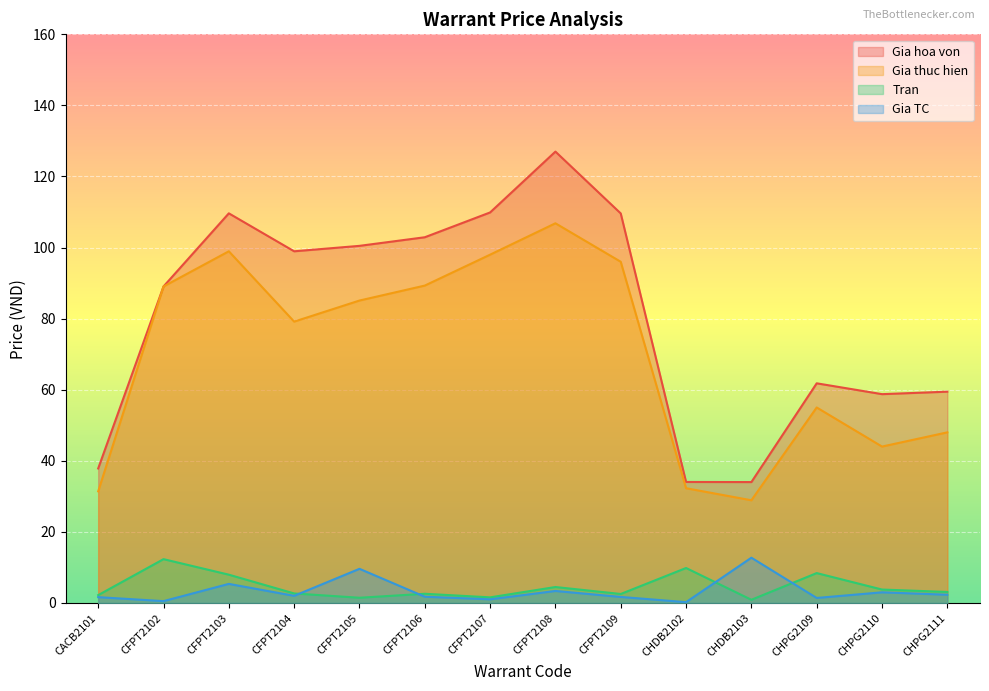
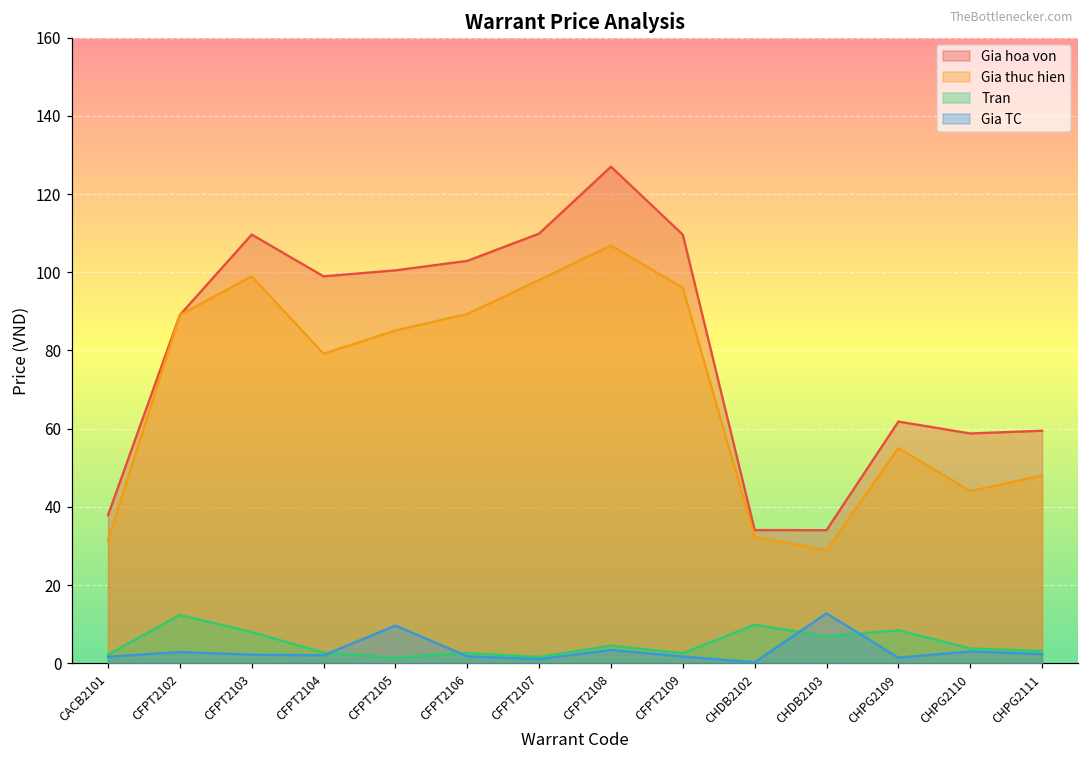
  {
    "Tran": {
      "CFPT2102": 12,
      "CFPT2103": 8,
      "CFPT2105": 1,
      "CFPT2106": 3,
      "CFPT2108": 4,
      "CFPT2109": 3,
      "CHDB2102": 10,
-     "CHDB2103": 1,
+     "CHDB2103": 7,
      "CHPG2109": 8,
      "CHPG2110": 4,
      "CHPG2111": 3
    },
    "Gia TC": {
-     "CFPT2102": 1,
-     "CFPT2103": 5,
+     "CFPT2102": 3,
+     "CFPT2103": 2,
      "CFPT2105": 10,
      "CFPT2106": 2,
      "CFPT2108": 3,
      "CFPT2109": 2,
      "CHDB2102": 0,
      "CHDB2103": 13,
      "CHPG2109": 1,
      "CHPG2110": 3,
      "CHPG2111": 2
    }
  }
